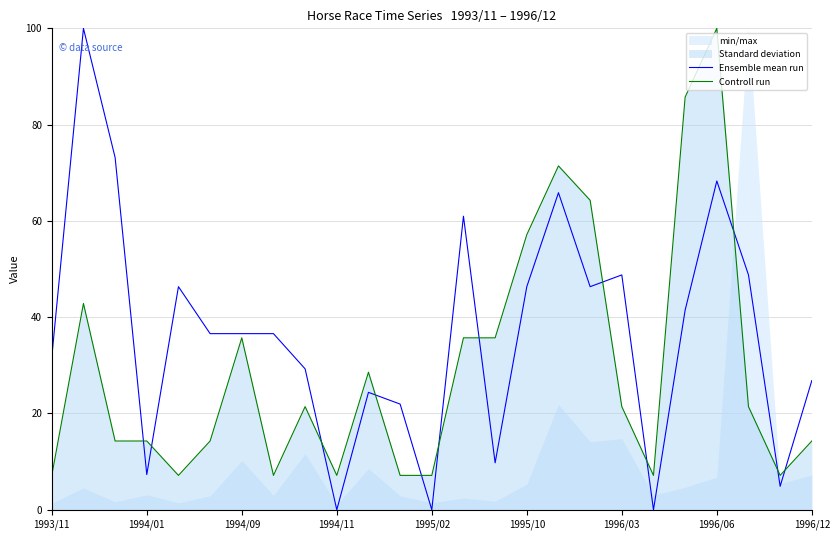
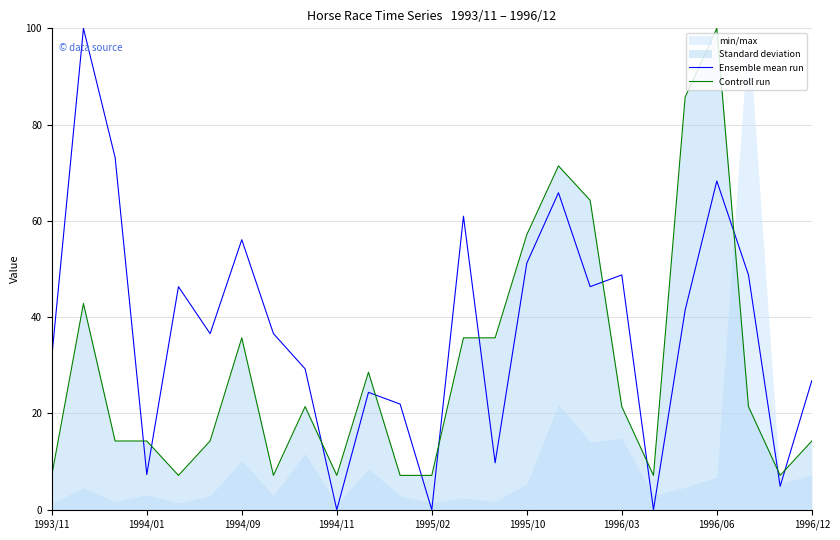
  {
    "Ensemble mean run": {
      "1993/11": 32,
      "1994/01": 7,
-     "1994/09": 37,
+     "1994/09": 56,
      "1994/11": 0,
      "1995/02": 0,
-     "1995/10": 46,
+     "1995/10": 51,
      "1996/03": 49,
      "1996/06": 68,
      "1996/12": 27
    }
  }
